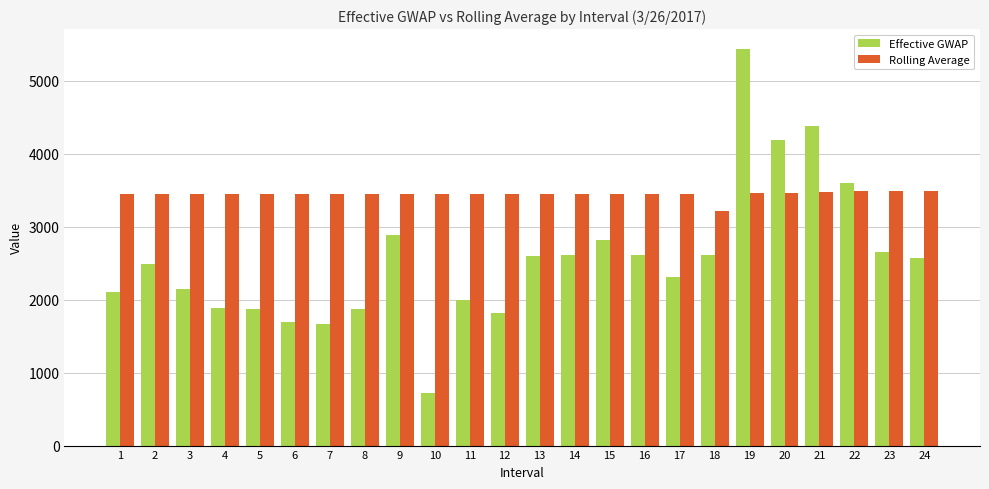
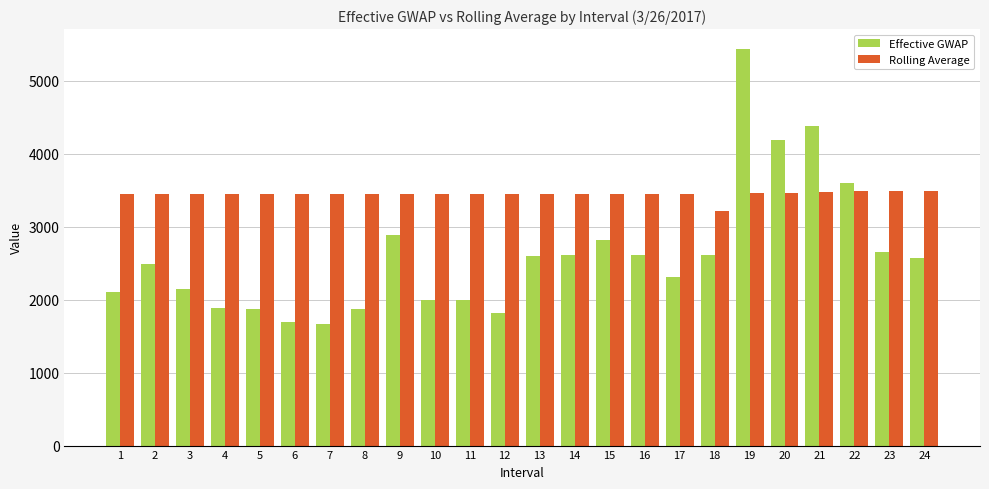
  {
    "Effective GWAP": {
      "1": 2100,
      "2": 2500,
      "3": 2100,
      "4": 1900,
      "5": 1900,
      "6": 1700,
      "7": 1700,
      "8": 1900,
      "9": 2900,
-     "10": 700,
+     "10": 2000,
      "11": 2000,
      "12": 1800,
      "13": 2600,
      "14": 2600,
      "15": 2800,
      "16": 2600,
      "17": 2300,
      "18": 2600,
      "19": 5400,
      "20": 4200,
      "21": 4400,
      "22": 3600,
      "23": 2700,
      "24": 2600
    },
    "Rolling Average": {
      "1": 3500,
      "2": 3500,
      "3": 3500,
      "4": 3500,
      "5": 3500,
      "6": 3500,
      "7": 3500,
      "8": 3500,
      "9": 3500,
      "10": 3500,
      "11": 3400,
      "12": 3400,
      "13": 3400,
      "14": 3400,
      "15": 3400,
      "16": 3400,
      "17": 3400,
      "18": 3200,
      "19": 3500,
      "20": 3500,
      "21": 3500,
      "22": 3500,
      "23": 3500,
      "24": 3500
    }
  }
